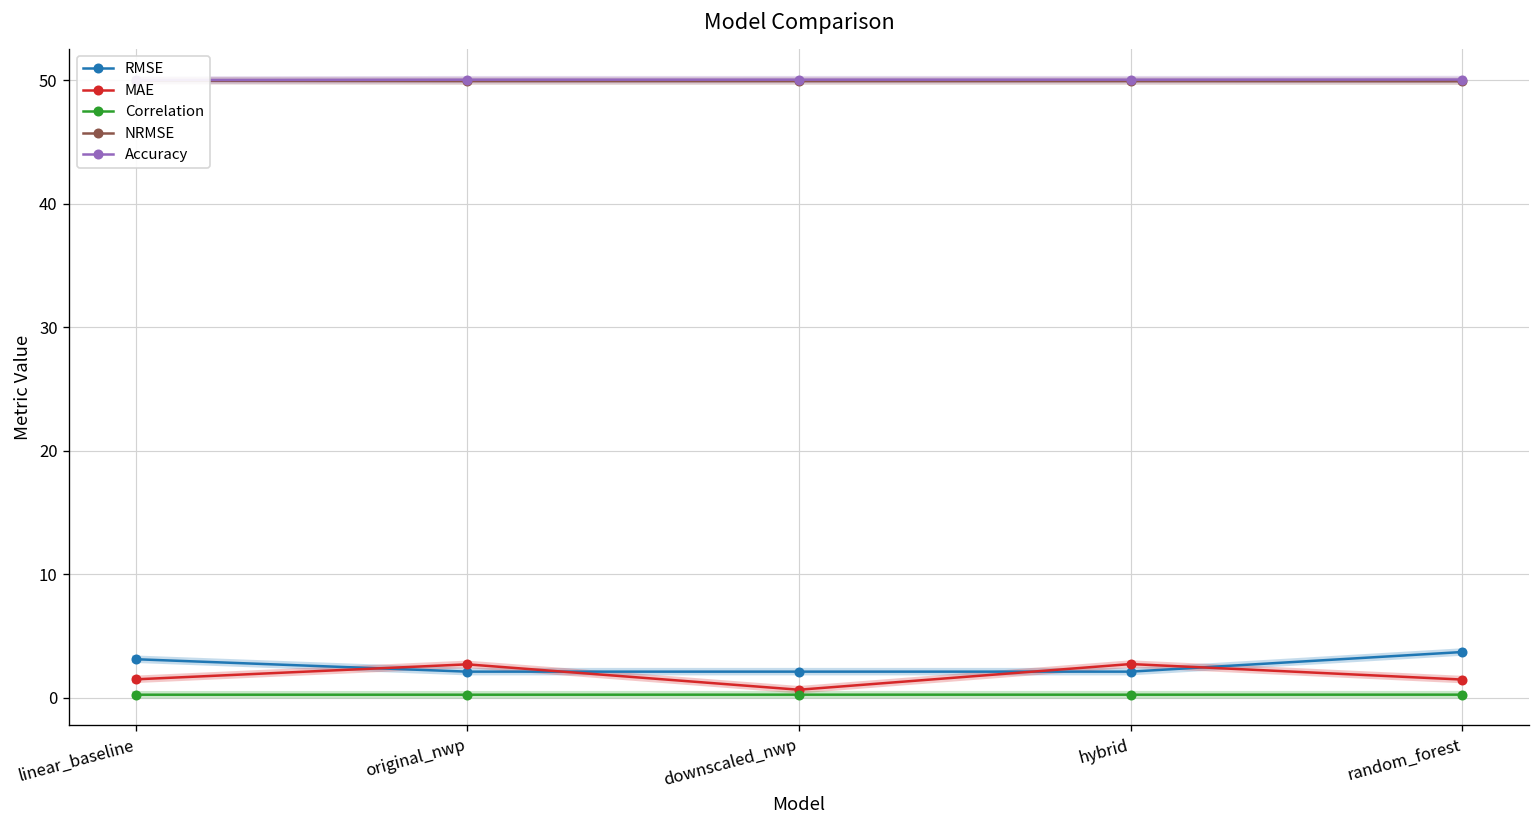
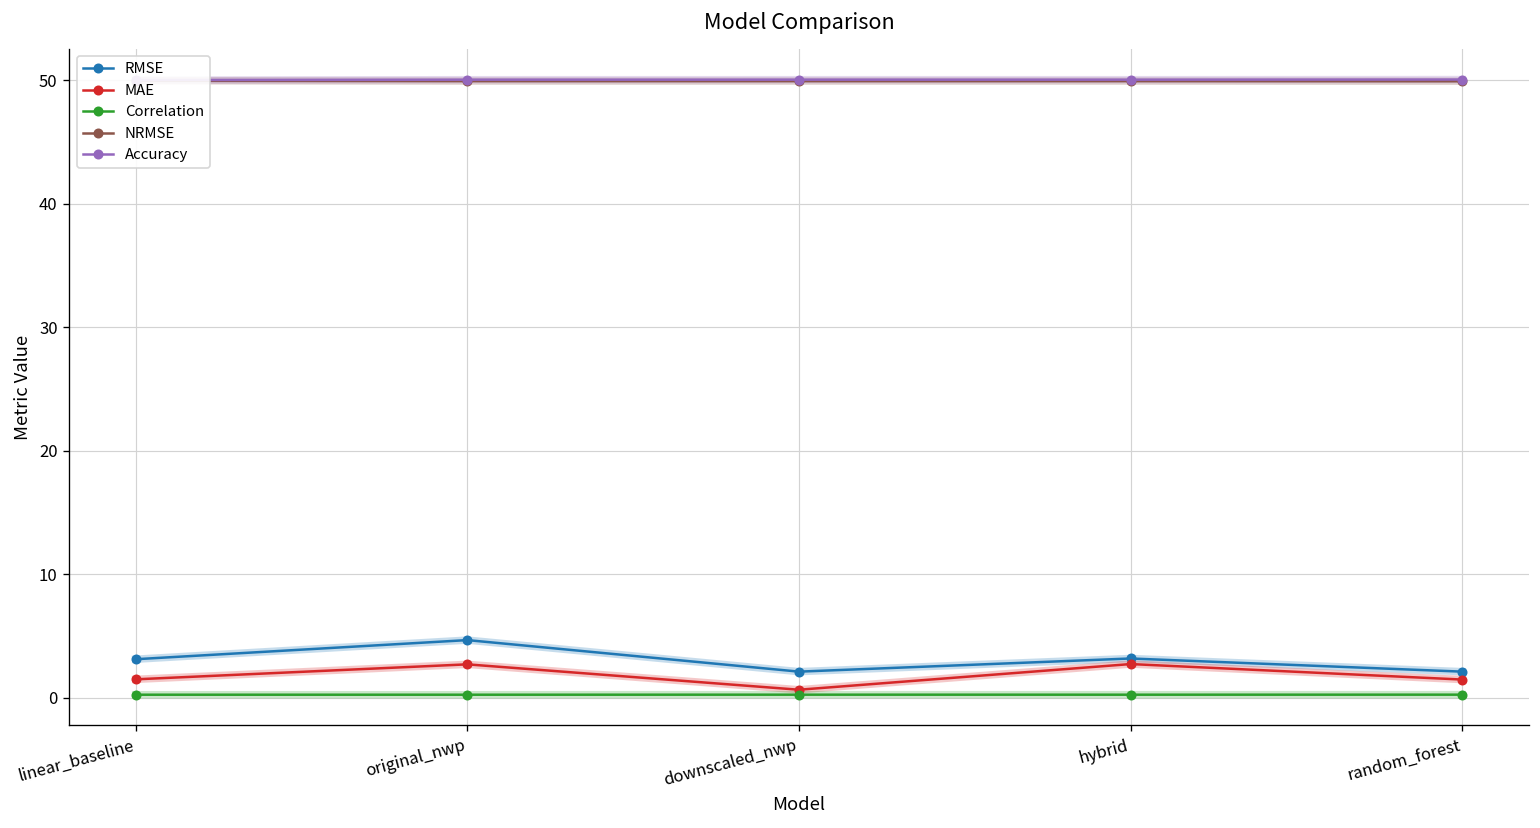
  {
    "RMSE": {
      "linear_baseline": 3.1,
-     "original_nwp": 2.1,
+     "original_nwp": 4.7,
      "downscaled_nwp": 2.1,
-     "hybrid": 2.1,
-     "random_forest": 3.7
+     "hybrid": 3.2,
+     "random_forest": 2.1
    },
    "MAE": {
      "linear_baseline": 1.5,
      "original_nwp": 2.7,
      "downscaled_nwp": 0.6,
      "hybrid": 2.7,
      "random_forest": 1.5
    },
    "Correlation": {
      "linear_baseline": 0.2,
      "original_nwp": 0.2,
      "downscaled_nwp": 0.2,
      "hybrid": 0.2,
      "random_forest": 0.2
    }
  }
